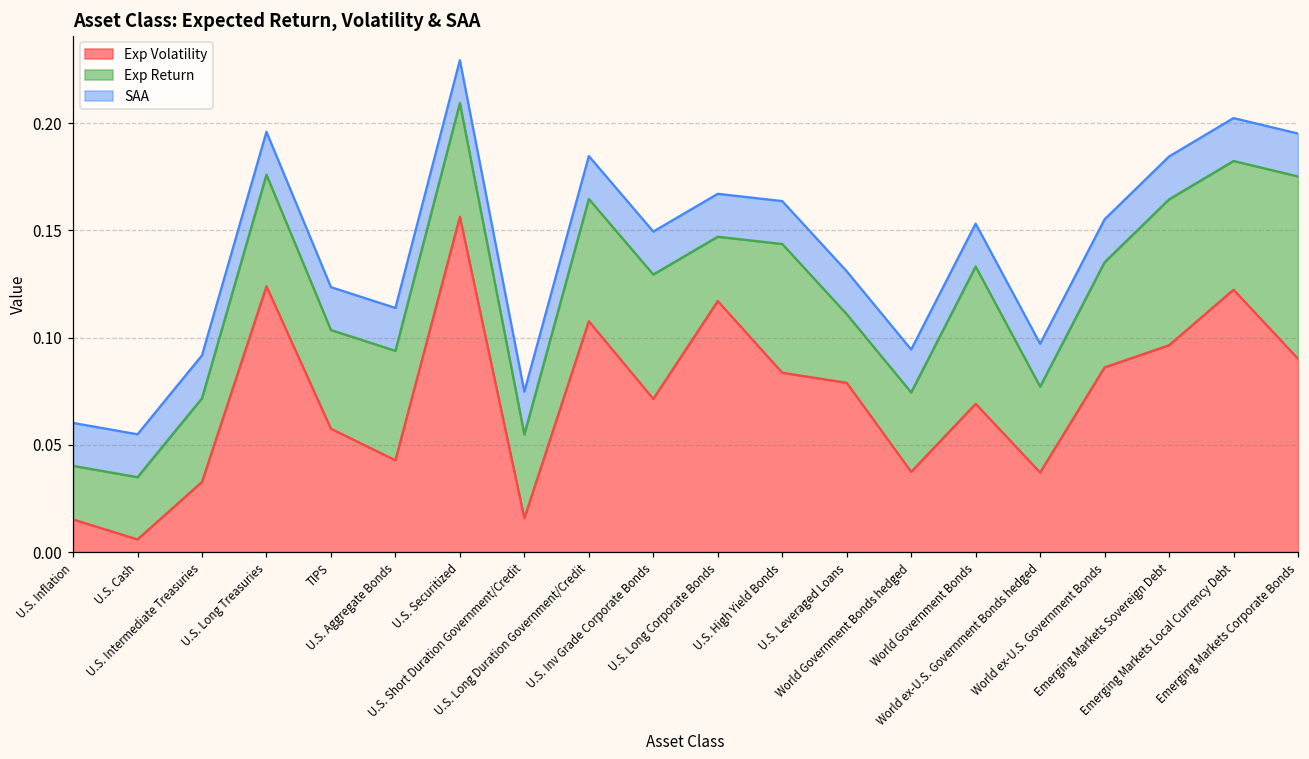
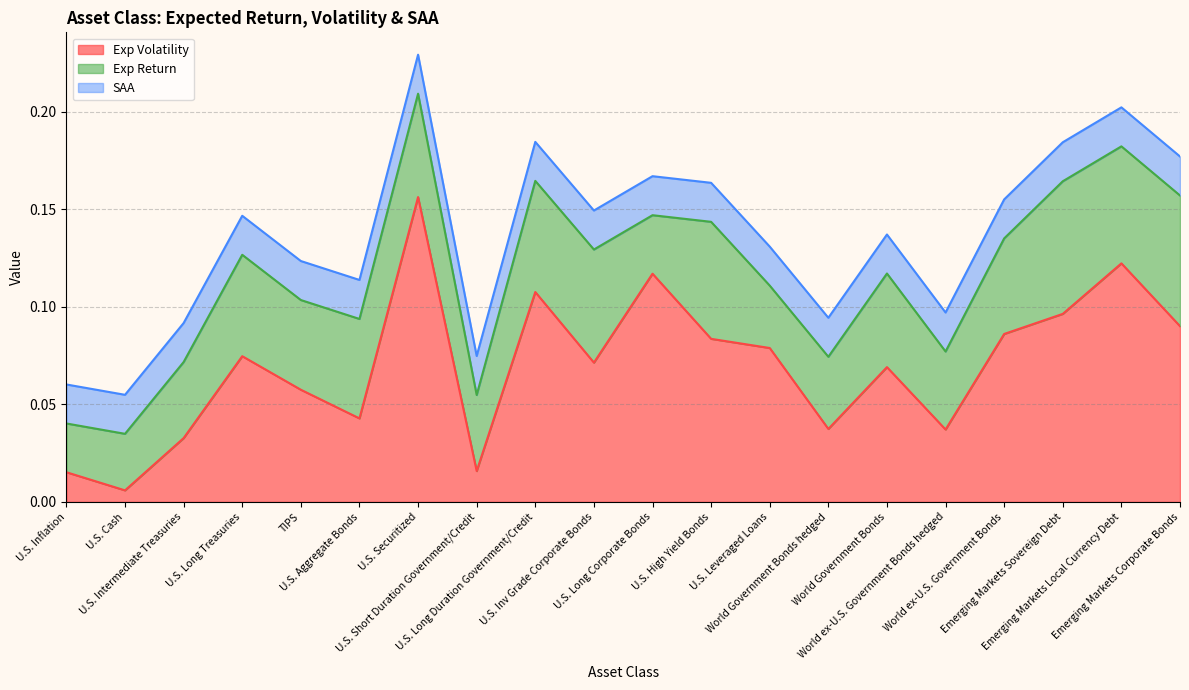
  {
    "Exp Volatility": {
      "U.S. Inflation": 0.015,
      "U.S. Cash": 0.006,
      "U.S. Intermediate Treasuries": 0.033,
-     "U.S. Long Treasuries": 0.124,
+     "U.S. Long Treasuries": 0.075,
      "TIPS": 0.058,
      "U.S. Aggregate Bonds": 0.043,
      "U.S. Securitized": 0.156,
      "U.S. Short Duration Government/Credit": 0.016,
      "U.S. Long Duration Government/Credit": 0.108,
      "U.S. Inv Grade Corporate Bonds": 0.071,
      "U.S. Long Corporate Bonds": 0.117,
      "U.S. High Yield Bonds": 0.084,
      "U.S. Leveraged Loans": 0.079,
      "World Government Bonds hedged": 0.037,
      "World Government Bonds": 0.069,
      "World ex-U.S. Government Bonds hedged": 0.037,
      "World ex-U.S. Government Bonds": 0.086,
      "Emerging Markets Sovereign Debt": 0.096,
      "Emerging Markets Local Currency Debt": 0.122,
      "Emerging Markets Corporate Bonds": 0.090
    },
    "Exp Return": {
      "U.S. Inflation": 0.025,
      "U.S. Cash": 0.029,
      "U.S. Intermediate Treasuries": 0.039,
      "U.S. Long Treasuries": 0.052,
      "TIPS": 0.046,
      "U.S. Aggregate Bonds": 0.051,
      "U.S. Securitized": 0.053,
      "U.S. Short Duration Government/Credit": 0.039,
      "U.S. Long Duration Government/Credit": 0.057,
      "U.S. Inv Grade Corporate Bonds": 0.058,
      "U.S. Long Corporate Bonds": 0.030,
      "U.S. High Yield Bonds": 0.060,
      "U.S. Leveraged Loans": 0.032,
      "World Government Bonds hedged": 0.037,
-     "World Government Bonds": 0.064,
+     "World Government Bonds": 0.048,
      "World ex-U.S. Government Bonds hedged": 0.040,
      "World ex-U.S. Government Bonds": 0.049,
      "Emerging Markets Sovereign Debt": 0.068,
      "Emerging Markets Local Currency Debt": 0.060,
-     "Emerging Markets Corporate Bonds": 0.085
+     "Emerging Markets Corporate Bonds": 0.067
    },
    "SAA": {
      "U.S. Inflation": 0.020,
      "U.S. Cash": 0.020,
      "U.S. Intermediate Treasuries": 0.020,
      "U.S. Long Treasuries": 0.020,
      "TIPS": 0.020,
      "U.S. Aggregate Bonds": 0.020,
      "U.S. Securitized": 0.020,
      "U.S. Short Duration Government/Credit": 0.020,
      "U.S. Long Duration Government/Credit": 0.020,
      "U.S. Inv Grade Corporate Bonds": 0.020,
      "U.S. Long Corporate Bonds": 0.020,
      "U.S. High Yield Bonds": 0.020,
      "U.S. Leveraged Loans": 0.020,
      "World Government Bonds hedged": 0.020,
      "World Government Bonds": 0.020,
      "World ex-U.S. Government Bonds hedged": 0.020,
      "World ex-U.S. Government Bonds": 0.020,
      "Emerging Markets Sovereign Debt": 0.020,
      "Emerging Markets Local Currency Debt": 0.020,
      "Emerging Markets Corporate Bonds": 0.020
    }
  }
